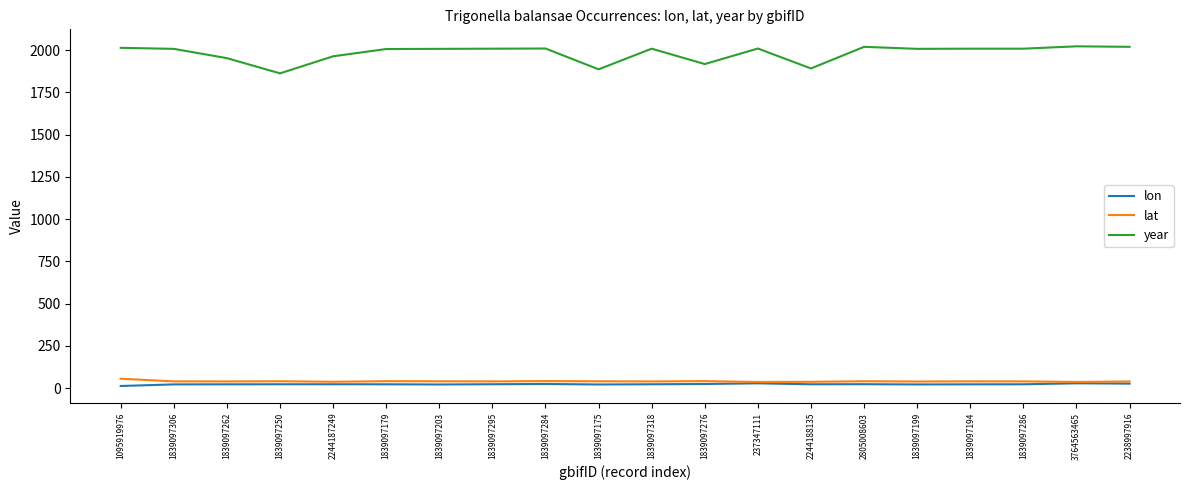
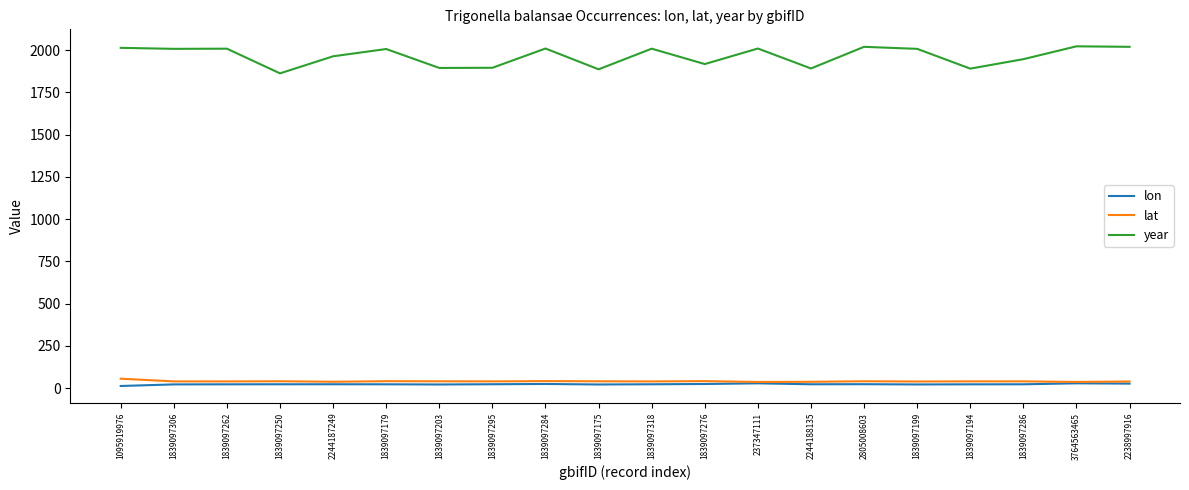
  {
    "lon": {
      "1095919976": 10,
      "1839097306": 20,
      "1839097262": 20,
      "1839097250": 20,
      "2244187249": 20,
      "1839097179": 20,
      "1839097203": 20,
      "1839097295": 20,
      "1839097284": 20,
      "1839097175": 20,
      "1839097318": 20,
      "1839097276": 20,
      "2805008603": 20,
      "1839097199": 20,
      "1839097194": 20,
      "1839097286": 20
    },
    "lat": {
      "1095919976": 60,
      "1839097306": 40,
      "1839097262": 40,
      "1839097250": 40,
      "2244187249": 40,
      "1839097179": 40,
      "1839097203": 40,
      "1839097295": 40,
      "1839097284": 40,
      "1839097175": 40,
      "1839097318": 40,
      "1839097276": 40,
      "2805008603": 40,
      "1839097199": 40,
      "1839097194": 40,
      "1839097286": 40
    },
    "year": {
      "1095919976": 2010,
      "1839097306": 2010,
-     "1839097262": 1950,
+     "1839097262": 2010,
      "1839097250": 1860,
      "2244187249": 1960,
      "1839097179": 2010,
-     "1839097203": 2010,
-     "1839097295": 2010,
+     "1839097203": 1890,
+     "1839097295": 1900,
      "1839097284": 2010,
      "1839097175": 1890,
      "1839097318": 2010,
      "1839097276": 1920,
      "237347111": 2010,
      "2244188135": 1890,
      "2805008603": 2020,
      "1839097199": 2010,
-     "1839097194": 2010,
-     "1839097286": 2010,
+     "1839097194": 1890,
+     "1839097286": 1950,
      "3764563465": 2020,
      "2238997916": 2020
    }
  }
